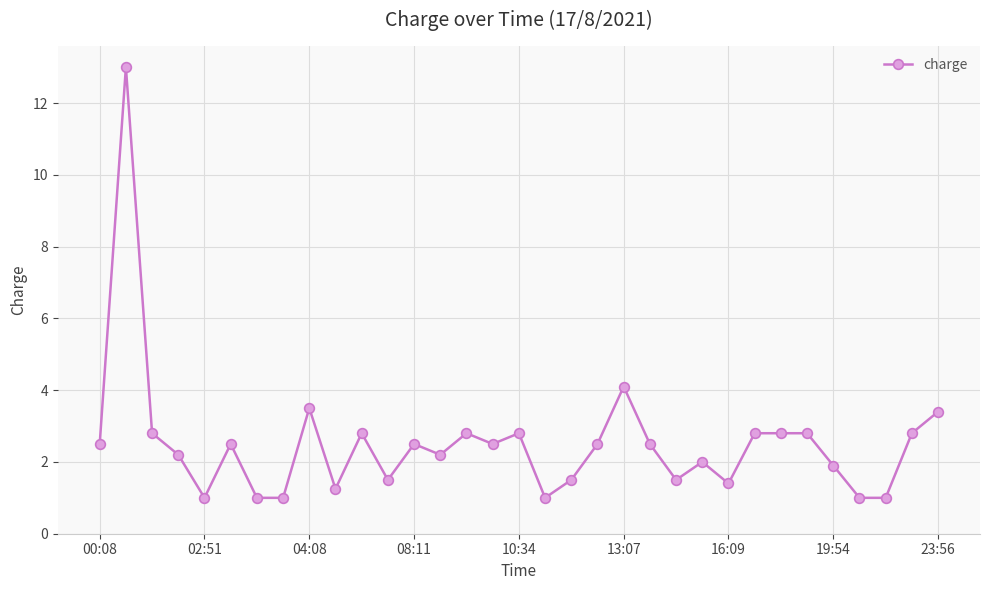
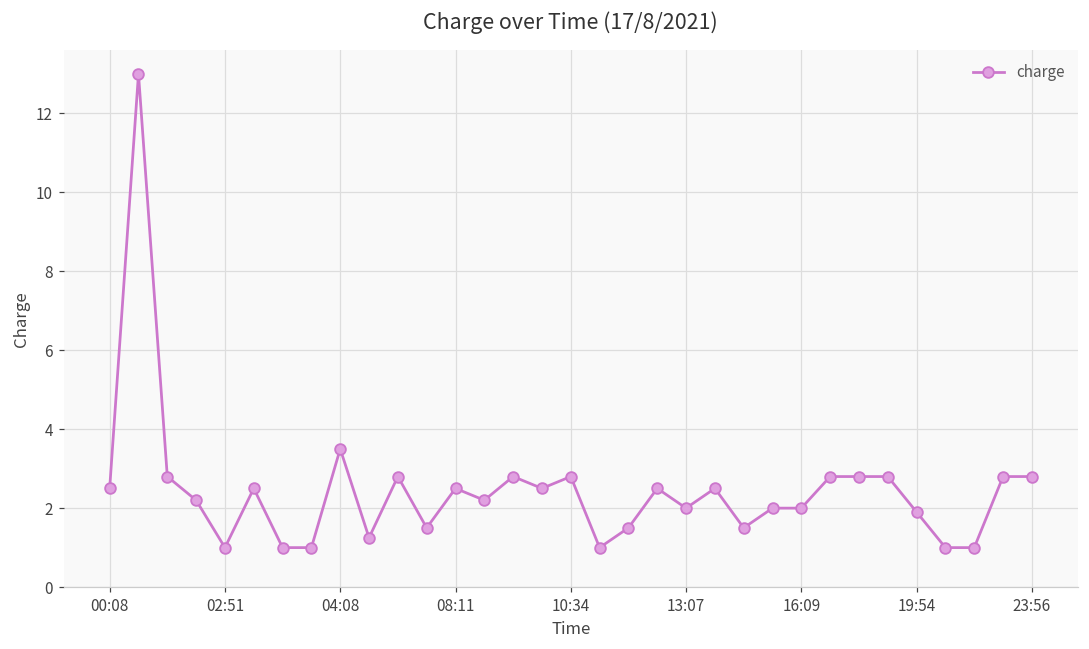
  {
    "00:08": 2.5,
    "02:51": 1.0,
    "04:08": 3.5,
    "08:11": 2.5,
    "10:34": 2.8,
-   "13:07": 4.1,
-   "16:09": 1.4,
+   "13:07": 2.0,
+   "16:09": 2.0,
    "19:54": 1.9,
-   "23:56": 3.4
+   "23:56": 2.8
  }
